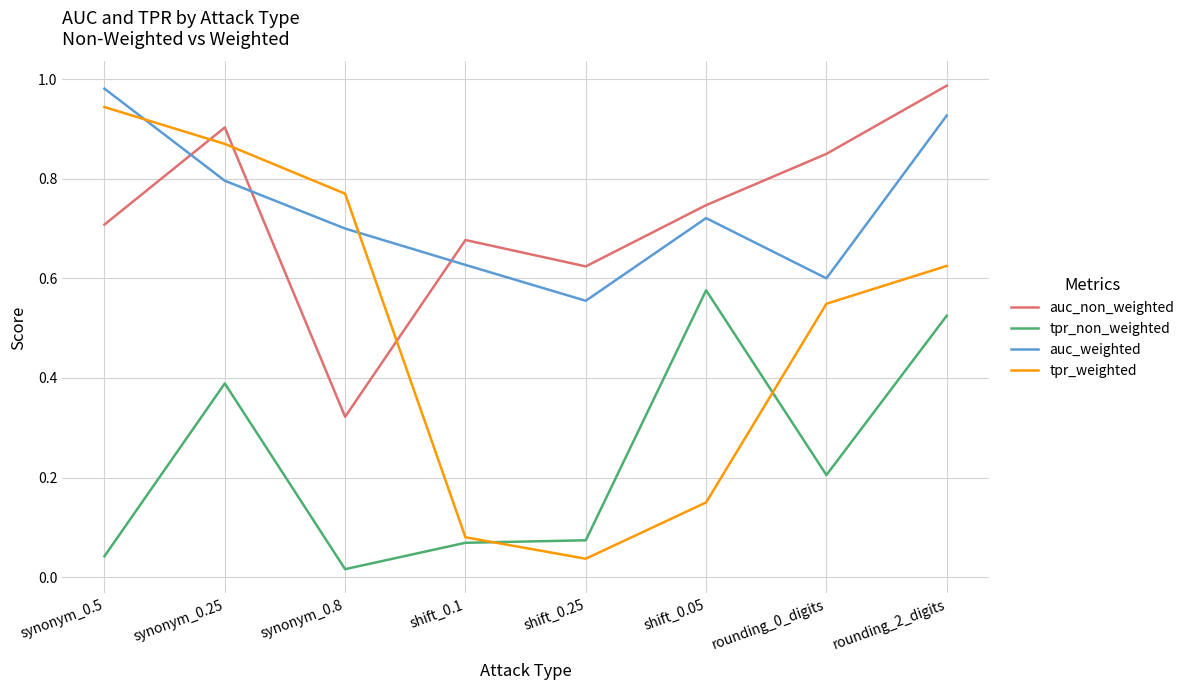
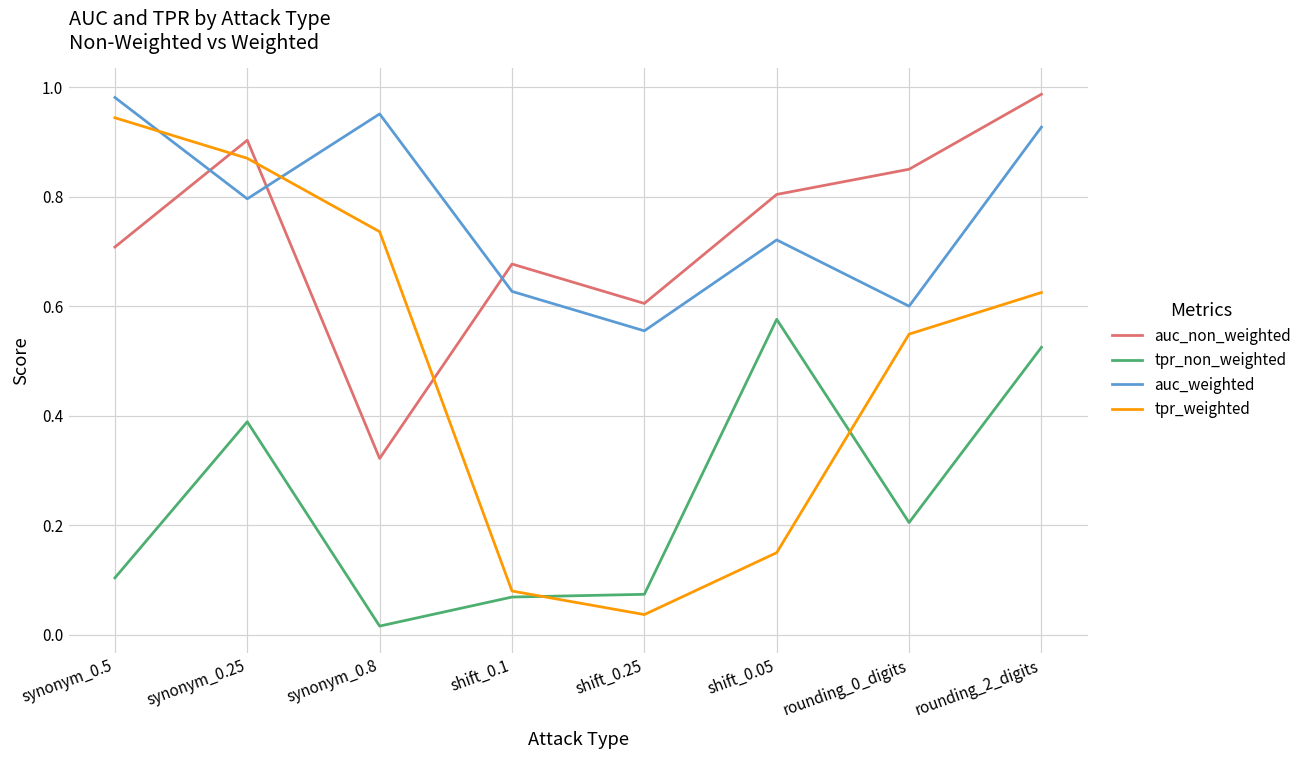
  {
    "auc_non_weighted": {
      "synonym_0.5": 0.71,
      "synonym_0.25": 0.90,
      "synonym_0.8": 0.32,
      "shift_0.1": 0.68,
-     "shift_0.25": 0.62,
-     "shift_0.05": 0.75,
+     "shift_0.25": 0.61,
+     "shift_0.05": 0.80,
      "rounding_0_digits": 0.85,
      "rounding_2_digits": 0.99
    },
    "tpr_non_weighted": {
-     "synonym_0.5": 0.04,
+     "synonym_0.5": 0.10,
      "synonym_0.25": 0.39,
      "synonym_0.8": 0.02,
      "shift_0.1": 0.07,
      "shift_0.25": 0.07,
      "shift_0.05": 0.58,
      "rounding_0_digits": 0.21,
      "rounding_2_digits": 0.53
    },
    "auc_weighted": {
      "synonym_0.5": 0.98,
      "synonym_0.25": 0.80,
-     "synonym_0.8": 0.70,
+     "synonym_0.8": 0.95,
      "shift_0.1": 0.63,
      "shift_0.25": 0.56,
      "shift_0.05": 0.72,
      "rounding_0_digits": 0.60,
      "rounding_2_digits": 0.93
    },
    "tpr_weighted": {
      "synonym_0.5": 0.94,
      "synonym_0.25": 0.87,
-     "synonym_0.8": 0.77,
+     "synonym_0.8": 0.74,
      "shift_0.1": 0.08,
      "shift_0.25": 0.04,
      "shift_0.05": 0.15,
      "rounding_0_digits": 0.55,
      "rounding_2_digits": 0.63
    }
  }
